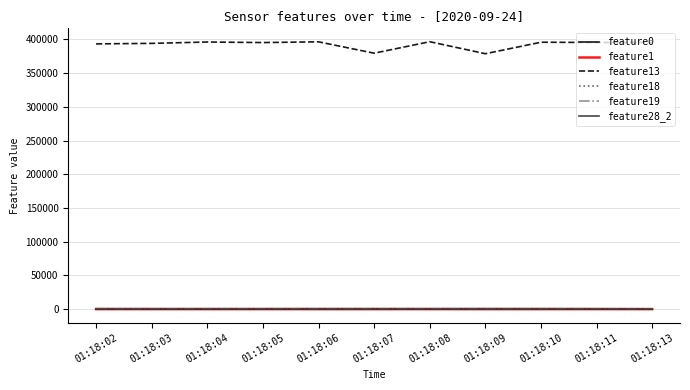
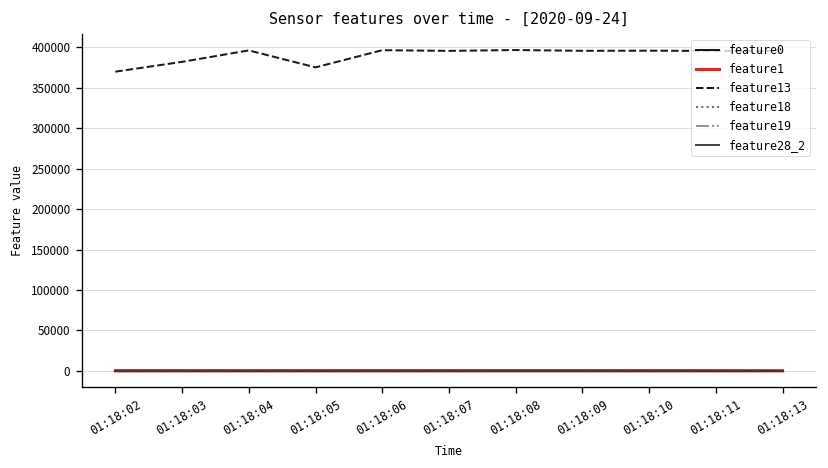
  {
    "feature28_2": {
      "01:18:02": 0,
      "01:18:03": 0,
      "01:18:04": 0,
      "01:18:05": 0,
      "01:18:06": 0,
      "01:18:07": 0,
      "01:18:08": 0,
      "01:18:09": 0,
      "01:18:10": 0,
      "01:18:11": 0,
      "01:18:13": 0
    },
    "feature13": {
-     "01:18:02": 390000,
-     "01:18:03": 390000,
+     "01:18:02": 370000,
+     "01:18:03": 380000,
      "01:18:04": 400000,
-     "01:18:05": 400000,
+     "01:18:05": 380000,
      "01:18:06": 400000,
-     "01:18:07": 380000,
+     "01:18:07": 400000,
      "01:18:08": 400000,
-     "01:18:09": 380000,
+     "01:18:09": 400000,
      "01:18:10": 400000
    }
  }
